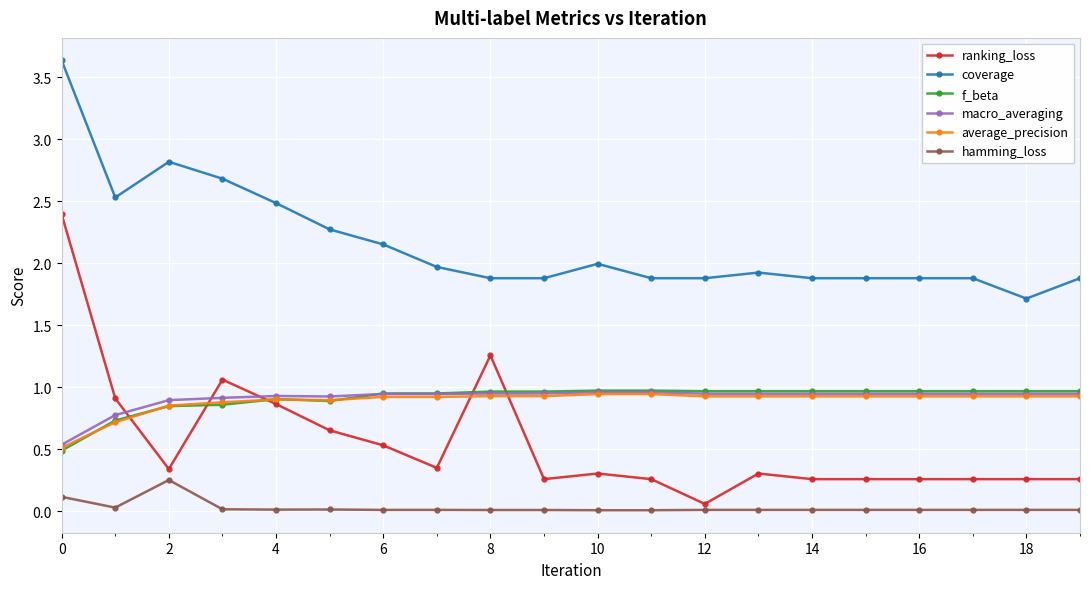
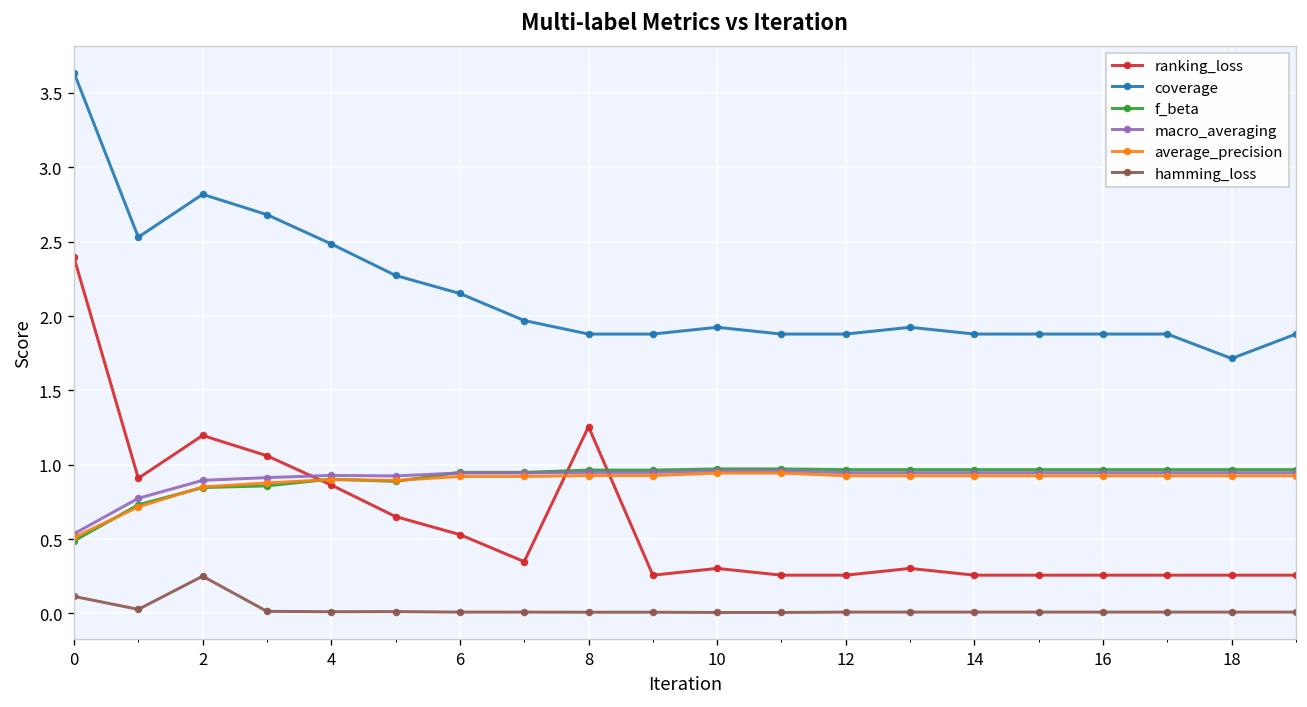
  {
    "ranking_loss": {
      "0": 2.39,
-     "2": 0.34,
+     "2": 1.20,
      "4": 0.86,
      "6": 0.53,
      "8": 1.26,
      "10": 0.30,
-     "12": 0.06,
+     "12": 0.26,
      "14": 0.26,
      "16": 0.26,
      "18": 0.26
    },
    "coverage": {
      "0": 3.64,
      "2": 2.82,
      "4": 2.48,
      "6": 2.15,
      "8": 1.88,
-     "10": 1.99,
+     "10": 1.92,
      "12": 1.88,
      "14": 1.88,
      "16": 1.88,
      "18": 1.71
    },
    "f_beta": {
      "0": 0.49
    },
    "macro_averaging": {
      "0": 0.54,
      "2": 0.90,
      "4": 0.93
    },
    "average_precision": {
      "0": 0.51,
      "6": 0.92,
      "8": 0.93,
      "12": 0.93,
      "14": 0.93,
      "16": 0.93,
      "18": 0.93
    },
    "hamming_loss": {
      "0": 0.11,
      "2": 0.25,
      "4": 0.01,
      "6": 0.01,
      "8": 0.01,
      "10": 0.01,
      "12": 0.01,
      "14": 0.01,
      "16": 0.01,
      "18": 0.01
    }
  }
